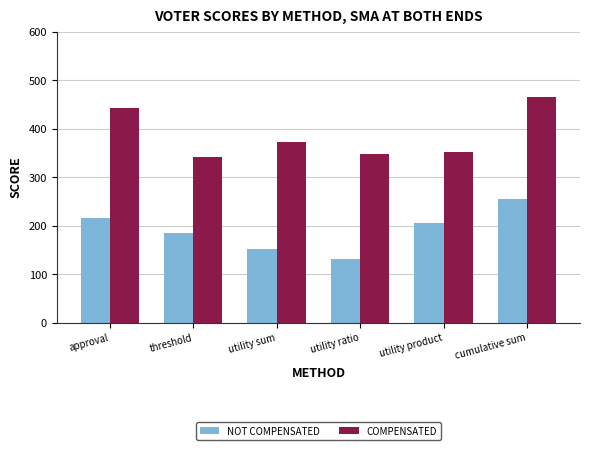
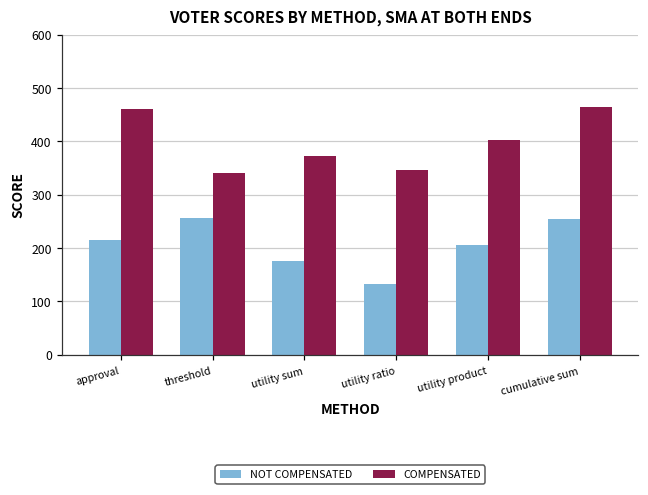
  {
    "NOT COMPENSATED": {
      "approval": 220,
-     "threshold": 180,
-     "utility sum": 150,
+     "threshold": 260,
+     "utility sum": 180,
      "utility ratio": 130,
      "utility product": 210,
      "cumulative sum": 260
    },
    "COMPENSATED": {
-     "approval": 440,
+     "approval": 460,
      "threshold": 340,
      "utility sum": 370,
      "utility ratio": 350,
-     "utility product": 350,
+     "utility product": 400,
      "cumulative sum": 470
    }
  }
